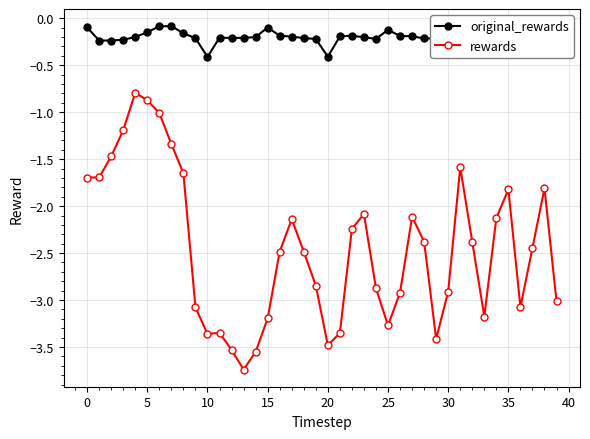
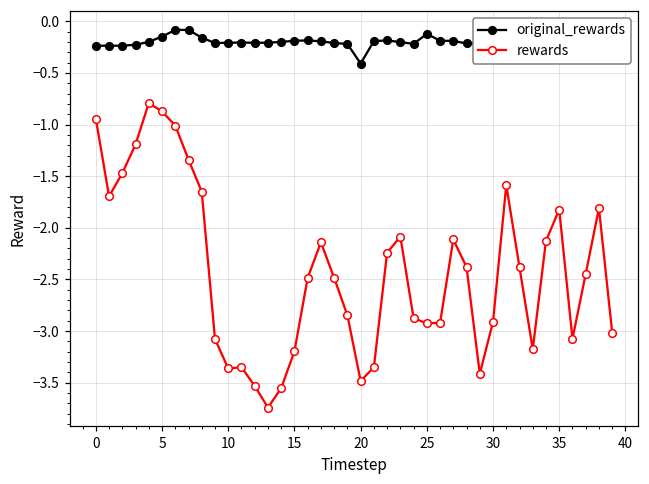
  {
    "original_rewards": {
-     "0": -0.1,
+     "0": -0.2,
      "5": -0.1,
-     "10": -0.4,
-     "15": -0.1,
+     "10": -0.2,
+     "15": -0.2,
      "20": -0.4,
      "25": -0.1
    },
    "rewards": {
-     "0": -1.7,
+     "0": -0.9,
      "5": -0.9,
      "10": -3.4,
      "15": -3.2,
      "20": -3.5,
-     "25": -3.3,
+     "25": -2.9,
      "30": -2.9,
      "35": -1.8
    }
  }
